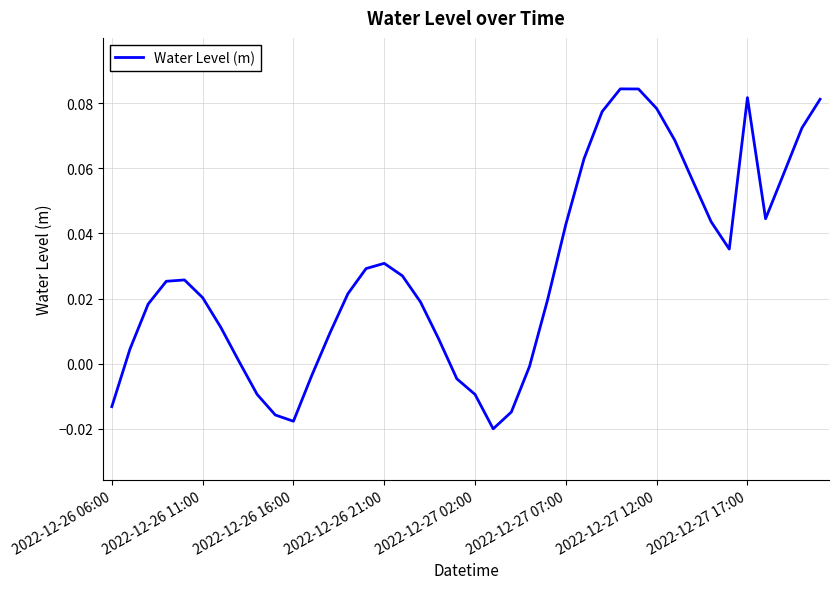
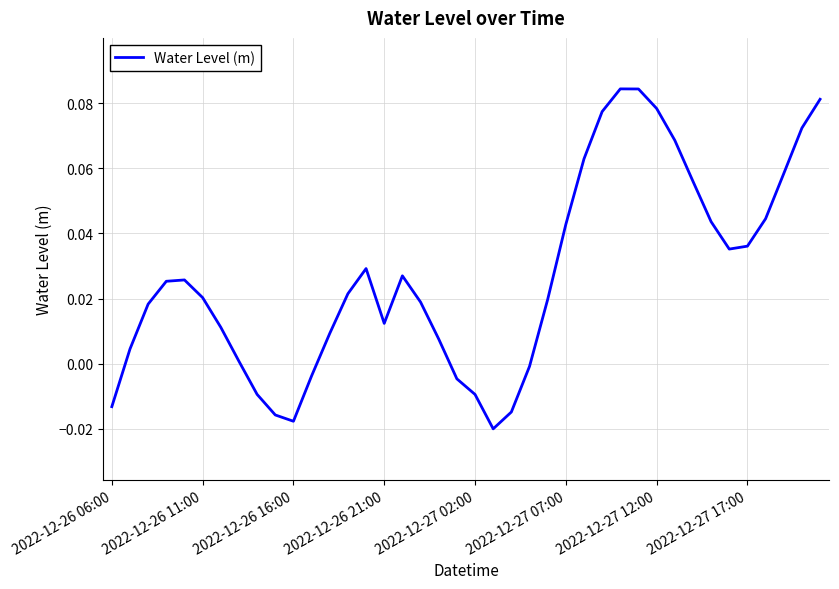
  {
    "2022-12-26 06:00": -0.013,
    "2022-12-26 11:00": 0.020,
    "2022-12-26 16:00": -0.018,
-   "2022-12-26 21:00": 0.031,
+   "2022-12-26 21:00": 0.012,
    "2022-12-27 02:00": -0.009,
    "2022-12-27 07:00": 0.043,
    "2022-12-27 12:00": 0.078,
-   "2022-12-27 17:00": 0.082
+   "2022-12-27 17:00": 0.036
  }
